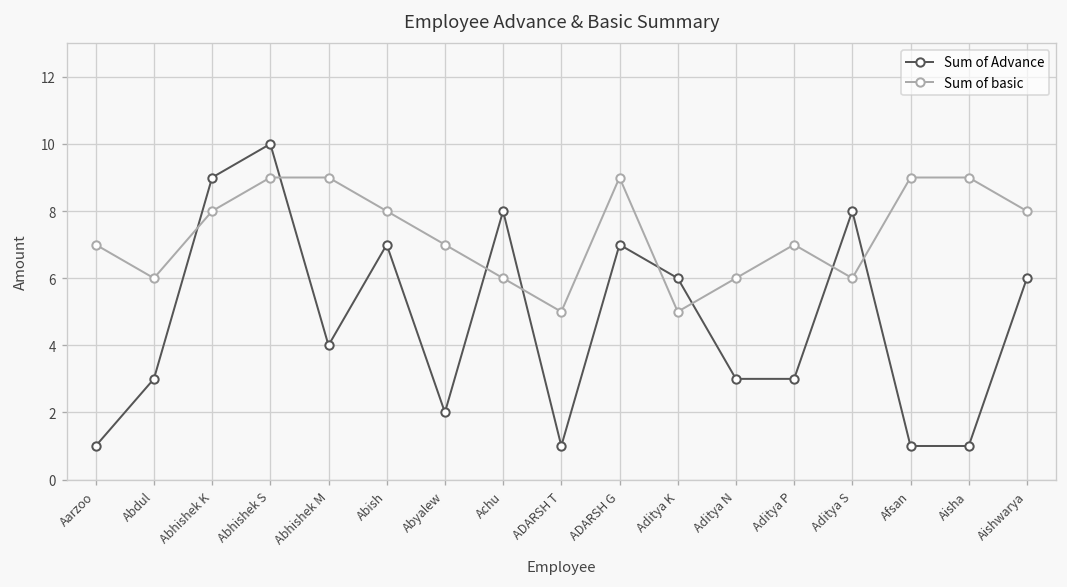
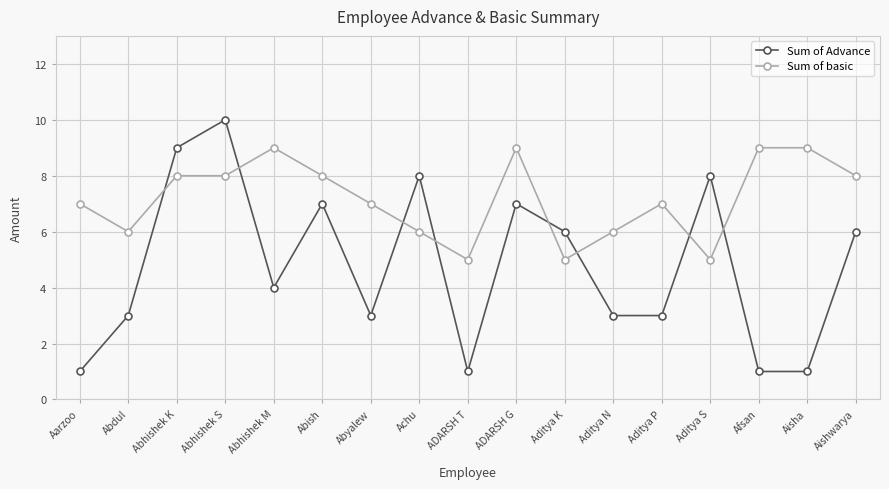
  {
    "Sum of Advance": {
      "Aarzoo": 1,
      "Abdul": 3,
      "Abhishek K": 9,
      "Abhishek S": 10,
      "Abhishek M": 4,
      "Abish": 7,
-     "Abyalew": 2,
+     "Abyalew": 3,
      "Achu": 8,
      "ADARSH T": 1,
      "ADARSH G": 7,
      "Aditya K": 6,
      "Aditya N": 3,
      "Aditya P": 3,
      "Aditya S": 8,
      "Afsan": 1,
      "Aisha": 1,
      "Aishwarya": 6
    },
    "Sum of basic": {
      "Aarzoo": 7,
      "Abdul": 6,
      "Abhishek K": 8,
-     "Abhishek S": 9,
+     "Abhishek S": 8,
      "Abhishek M": 9,
      "Abish": 8,
      "Abyalew": 7,
      "Achu": 6,
      "ADARSH T": 5,
      "ADARSH G": 9,
      "Aditya K": 5,
      "Aditya N": 6,
      "Aditya P": 7,
-     "Aditya S": 6,
+     "Aditya S": 5,
      "Afsan": 9,
      "Aisha": 9,
      "Aishwarya": 8
    }
  }
